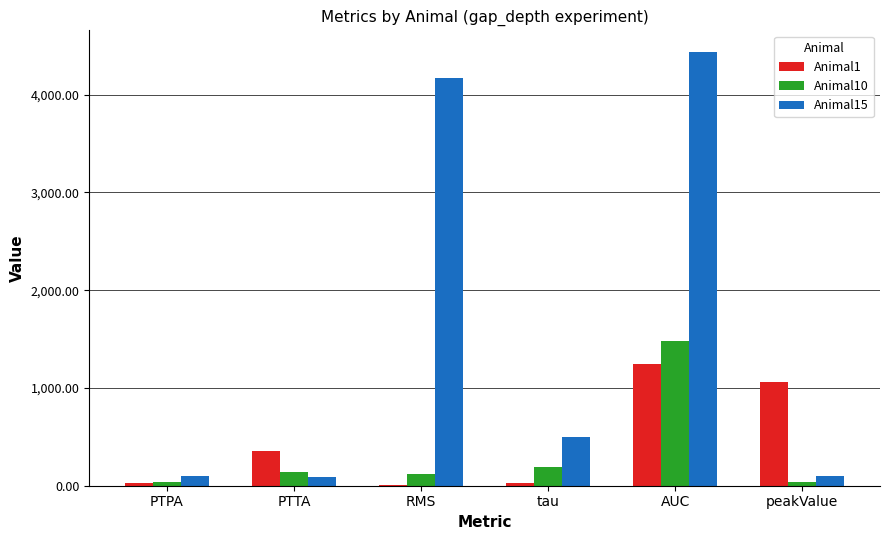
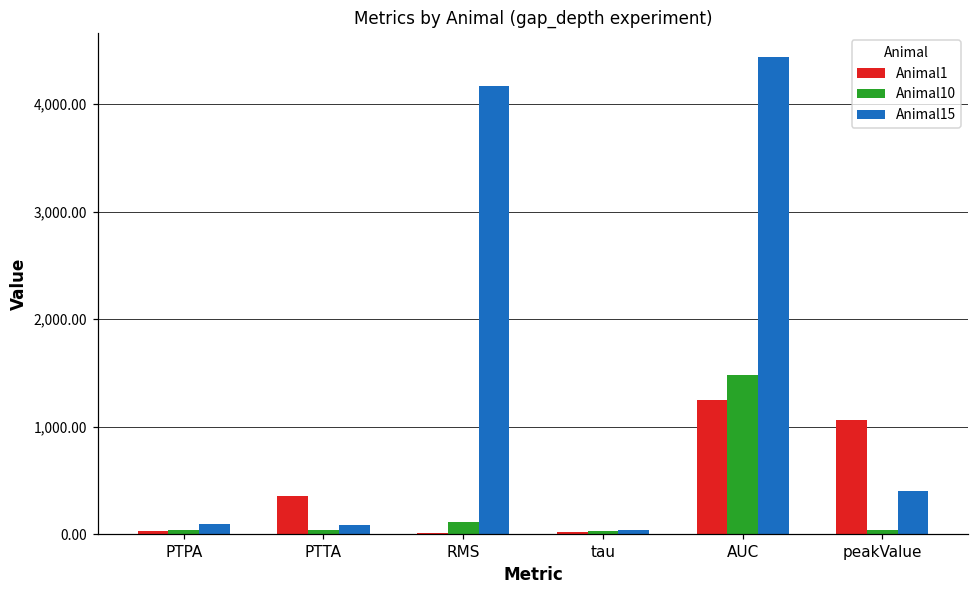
  {
    "Animal1": {
      "PTPA": "0",
      "PTTA": "400",
      "AUC": "1,200",
      "peakValue": "1,100"
    },
    "Animal10": {
      "PTPA": "0",
-     "PTTA": "100",
+     "PTTA": "0",
      "RMS": "100",
-     "tau": "200",
+     "tau": "0",
      "AUC": "1,500",
      "peakValue": "0"
    },
    "Animal15": {
      "PTPA": "100",
      "PTTA": "100",
      "RMS": "4,200",
-     "tau": "500",
+     "tau": "0",
      "AUC": "4,400",
-     "peakValue": "100"
+     "peakValue": "400"
    }
  }
